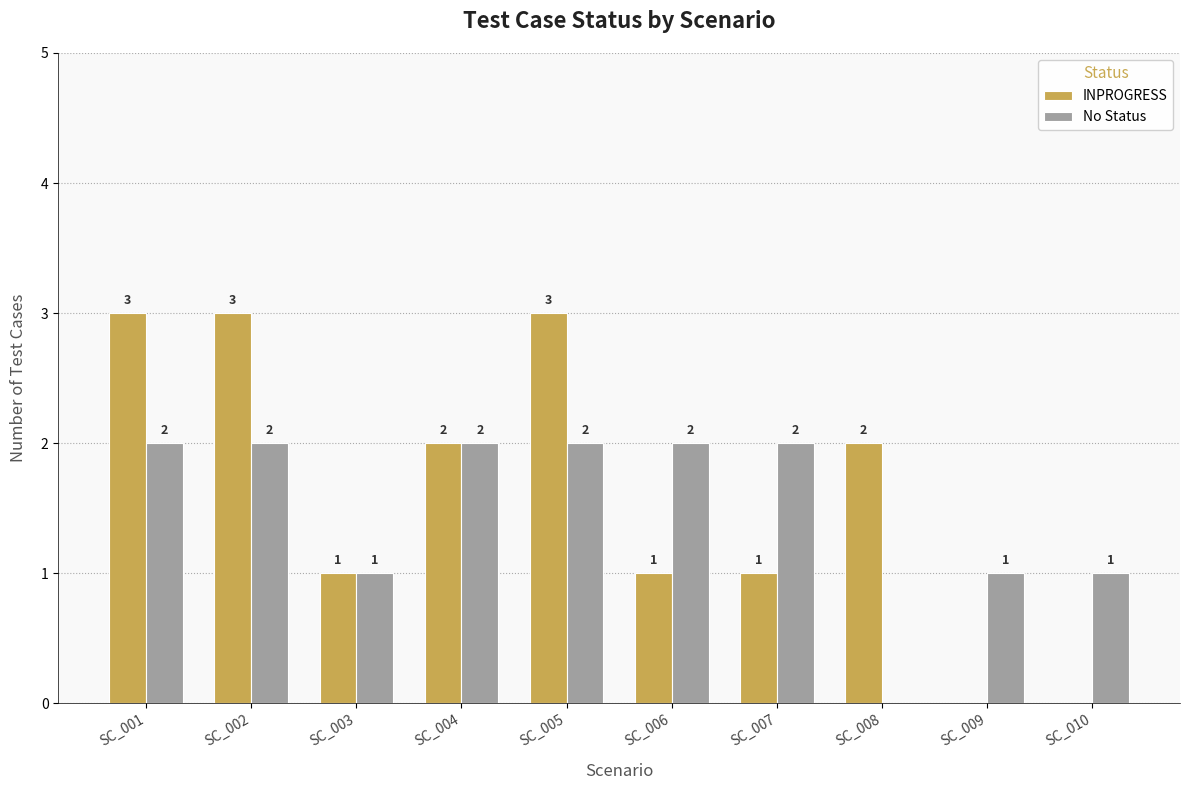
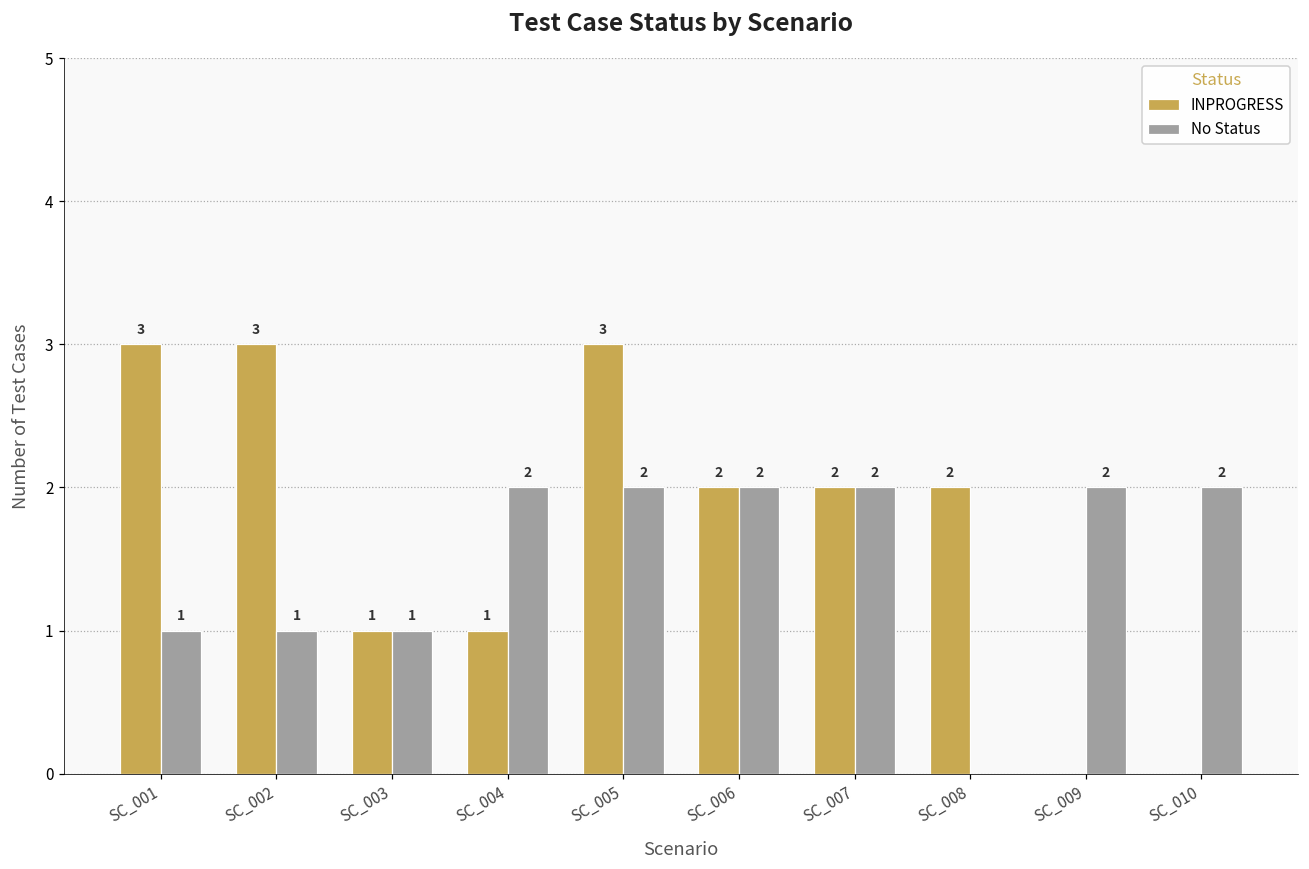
  {
    "INPROGRESS": {
      "SC_001": 3,
      "SC_002": 3,
      "SC_003": 1,
-     "SC_004": 2,
+     "SC_004": 1,
      "SC_005": 3,
-     "SC_006": 1,
-     "SC_007": 1,
+     "SC_006": 2,
+     "SC_007": 2,
      "SC_008": 2
    },
    "No Status": {
-     "SC_001": 2,
-     "SC_002": 2,
+     "SC_001": 1,
+     "SC_002": 1,
      "SC_003": 1,
      "SC_004": 2,
      "SC_005": 2,
      "SC_006": 2,
      "SC_007": 2,
-     "SC_009": 1,
-     "SC_010": 1
+     "SC_009": 2,
+     "SC_010": 2
    }
  }
